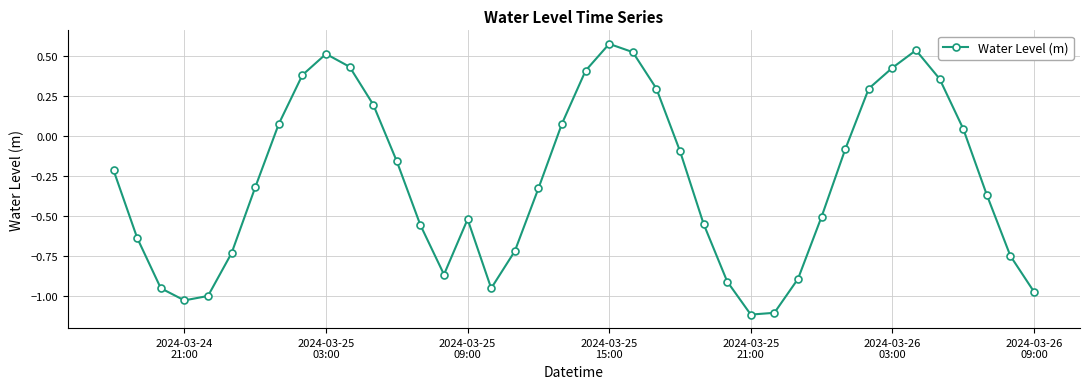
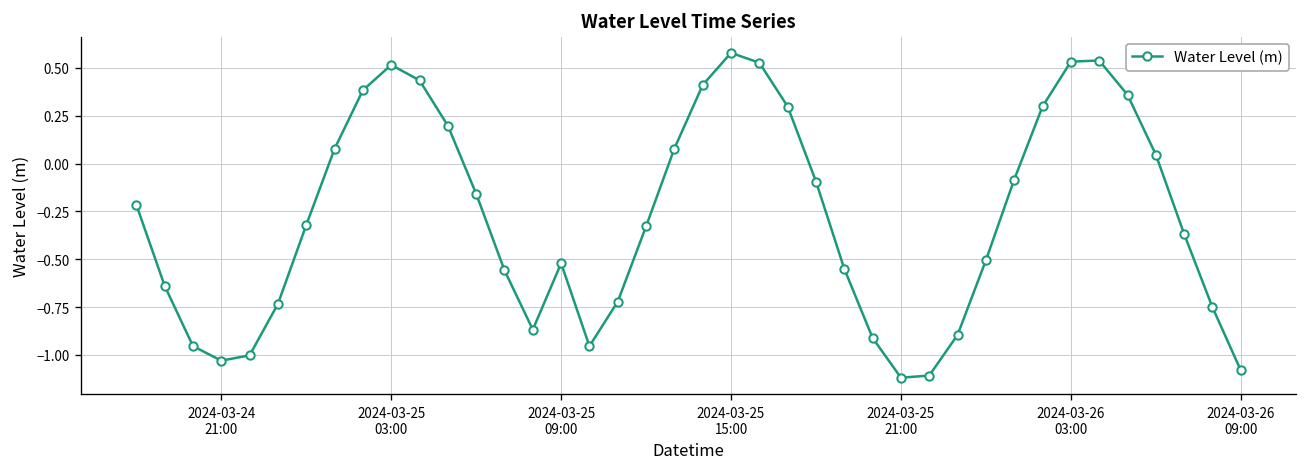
  {
    "2024-03-24 21:00": -1.03,
    "2024-03-25 03:00": 0.52,
    "2024-03-25 09:00": -0.52,
    "2024-03-25 15:00": 0.58,
    "2024-03-25 21:00": -1.12,
-   "2024-03-26 03:00": 0.43,
-   "2024-03-26 09:00": -0.98
+   "2024-03-26 03:00": 0.53,
+   "2024-03-26 09:00": -1.08
  }
